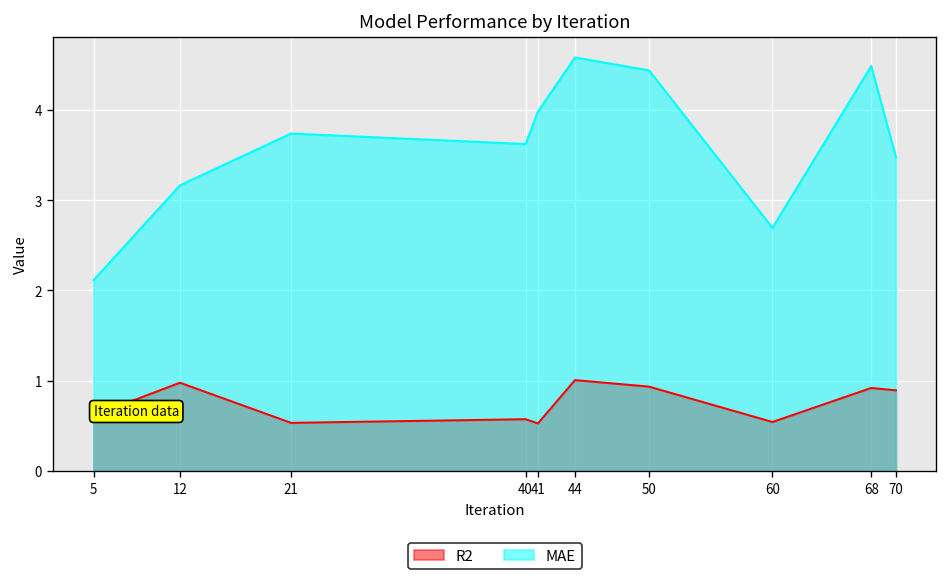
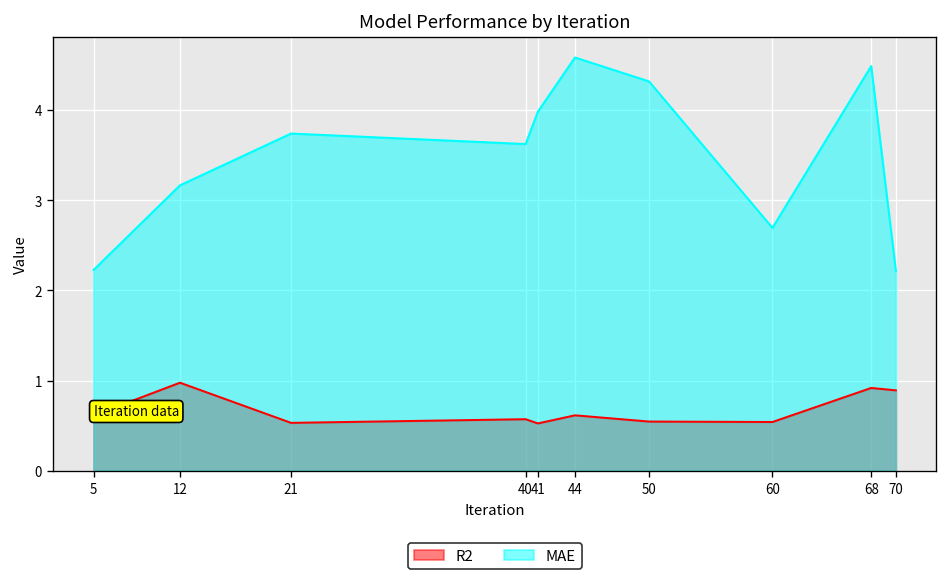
  {
    "R2": {
      "12": 1.0,
      "21": 0.5,
-     "44": 1.0,
-     "50": 0.9,
+     "44": 0.6,
+     "50": 0.5,
      "60": 0.5,
      "68": 0.9,
      "70": 0.9
    },
    "MAE": {
-     "5": 2.1,
+     "5": 2.2,
      "12": 3.2,
      "21": 3.7,
      "44": 4.6,
-     "50": 4.4,
+     "50": 4.3,
      "60": 2.7,
      "68": 4.5,
-     "70": 3.5
+     "70": 2.2
    }
  }
